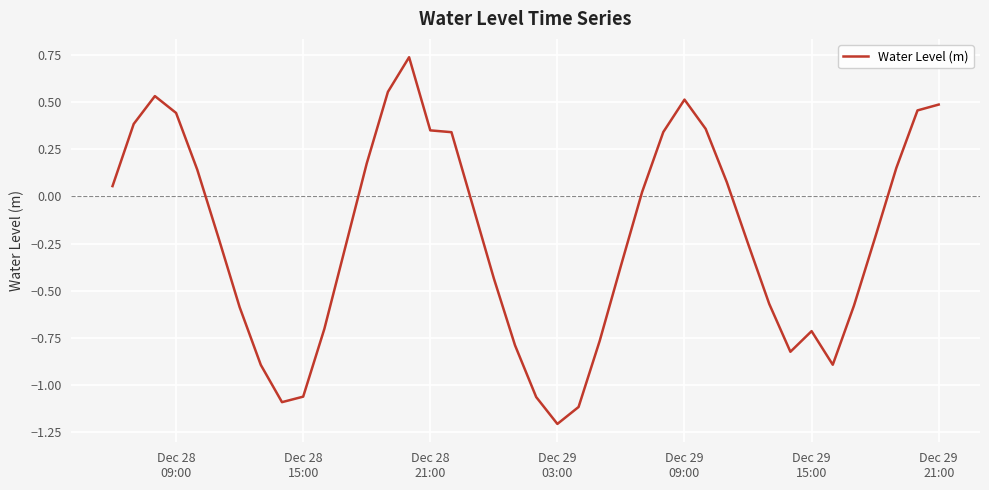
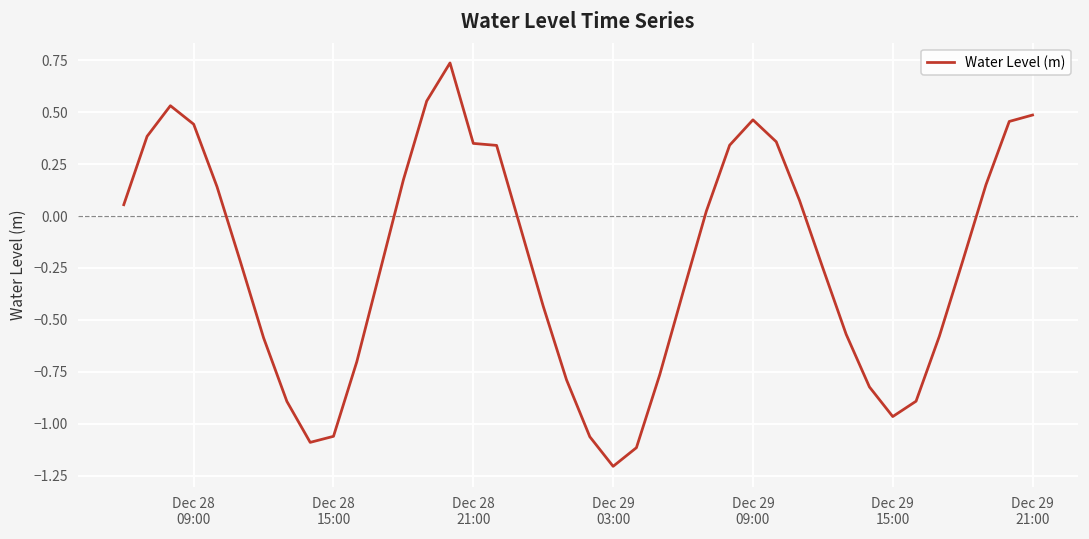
  {
    "Dec 28 09:00": 0.44,
    "Dec 28 15:00": -1.06,
    "Dec 28 21:00": 0.35,
    "Dec 29 03:00": -1.21,
-   "Dec 29 09:00": 0.51,
-   "Dec 29 15:00": -0.71,
+   "Dec 29 09:00": 0.46,
+   "Dec 29 15:00": -0.97,
    "Dec 29 21:00": 0.49
  }
